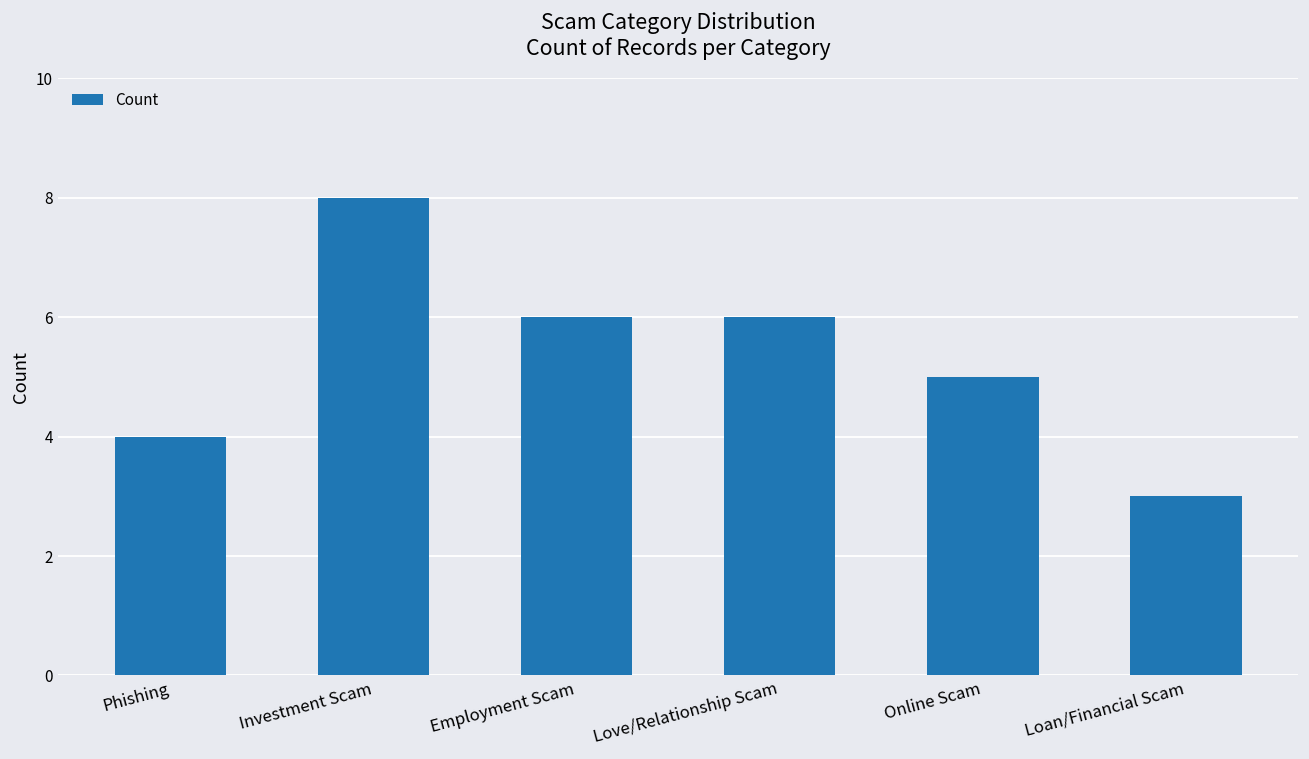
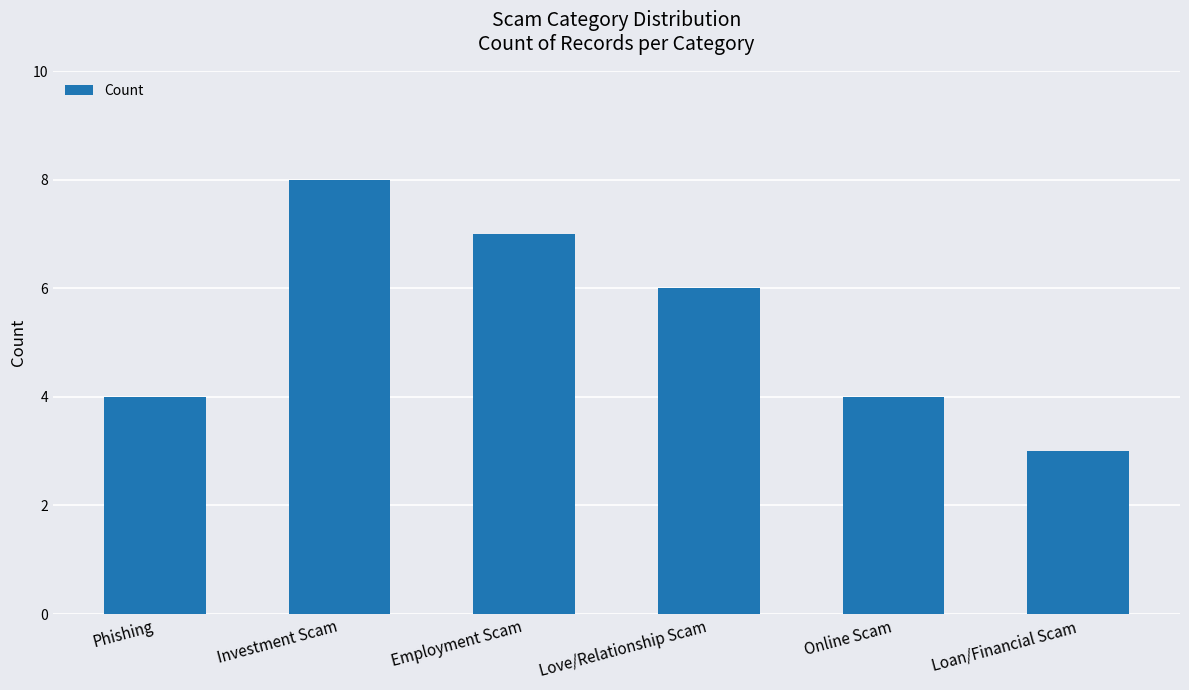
  {
    "Phishing": 4,
    "Investment Scam": 8,
-   "Employment Scam": 6,
+   "Employment Scam": 7,
    "Love/Relationship Scam": 6,
-   "Online Scam": 5,
+   "Online Scam": 4,
    "Loan/Financial Scam": 3
  }
